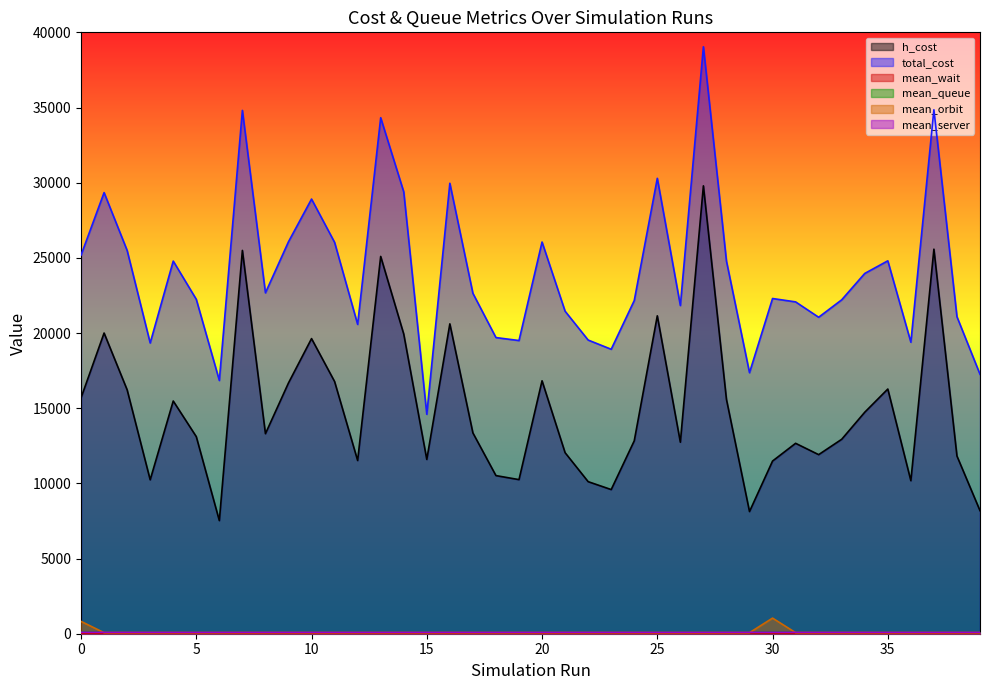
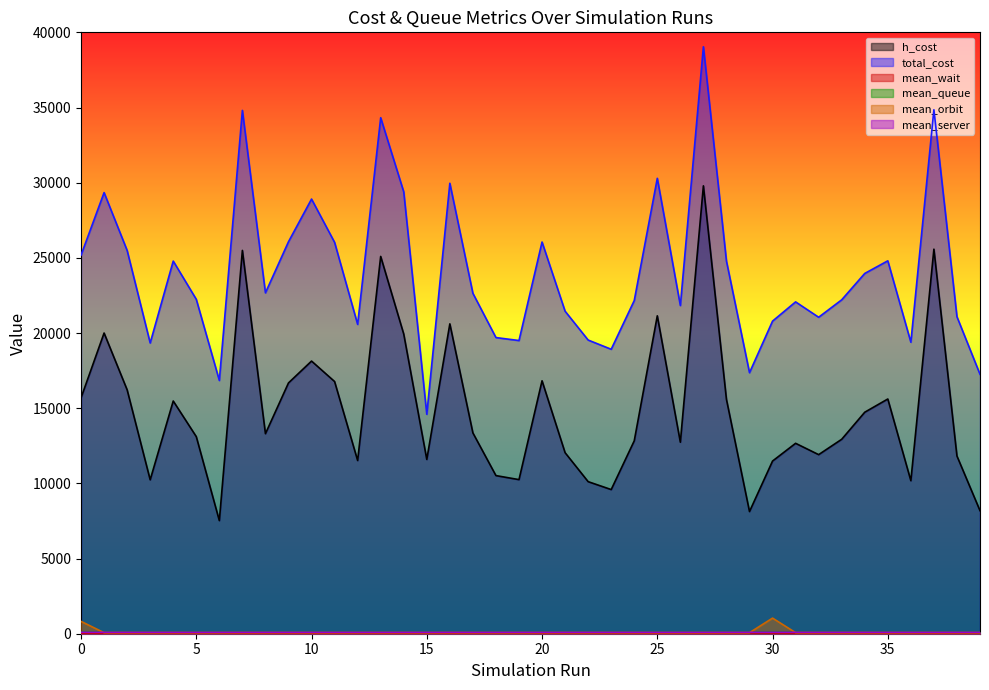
  {
    "h_cost": {
      "0": 15700,
      "5": 13100,
-     "10": 19600,
+     "10": 18100,
      "15": 11600,
      "20": 16800,
      "25": 21100,
      "30": 11500,
-     "35": 16300
+     "35": 15600
    },
    "total_cost": {
      "0": 25200,
      "5": 22200,
      "10": 28900,
      "15": 14600,
      "20": 26100,
      "25": 30300,
-     "30": 22300,
+     "30": 20800,
      "35": 24800
    },
    "mean_orbit": {
      "0": 800,
      "30": 1000
    }
  }
